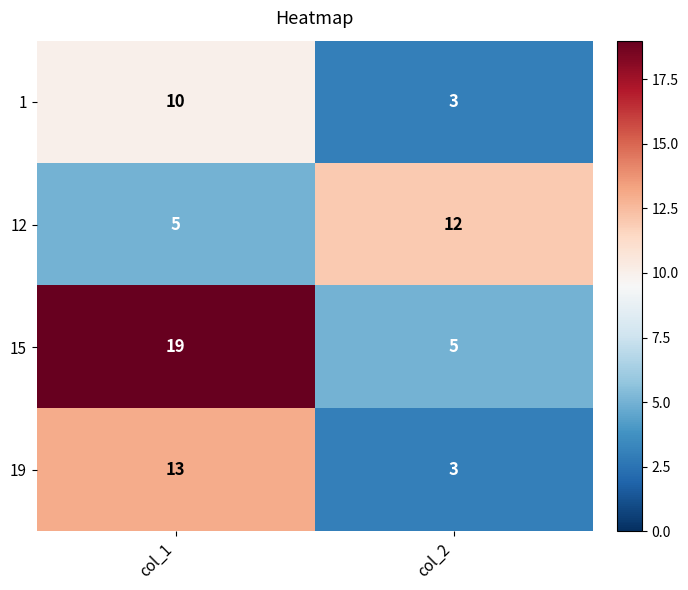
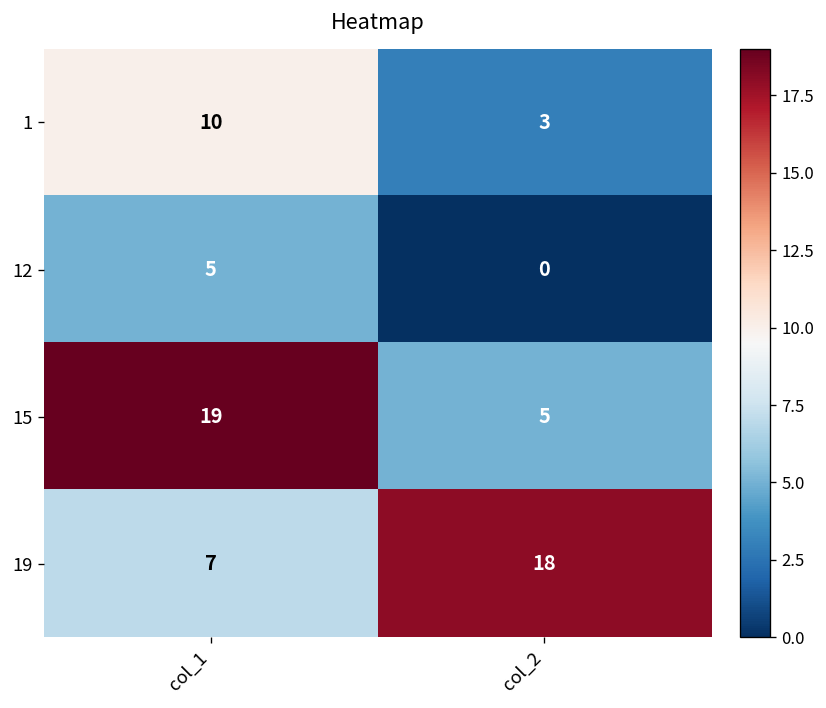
  {
    "1": {
      "col_1": 10,
      "col_2": 3
    },
    "12": {
      "col_1": 5,
-     "col_2": 12
+     "col_2": 0
    },
    "15": {
      "col_1": 19,
      "col_2": 5
    },
    "19": {
-     "col_1": 13,
-     "col_2": 3
+     "col_1": 7,
+     "col_2": 18
    }
  }
